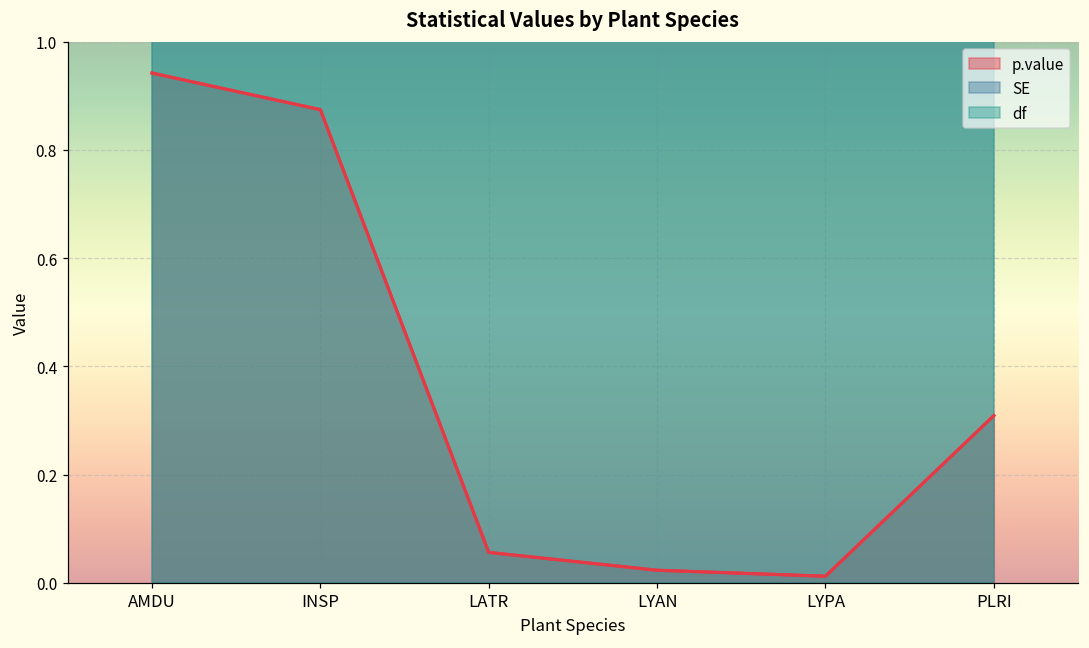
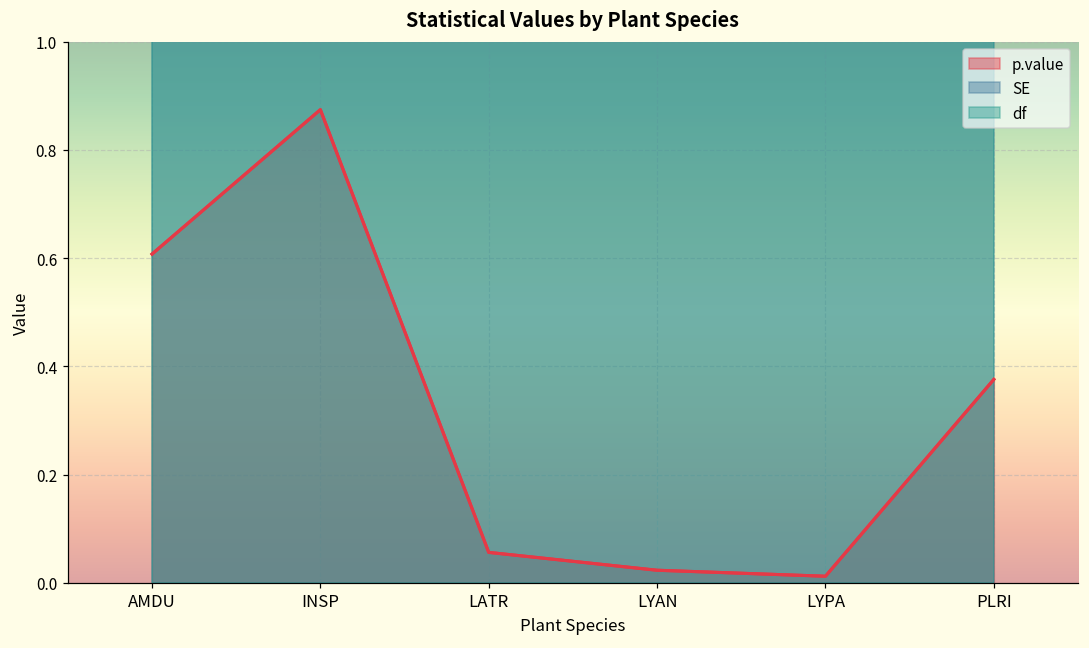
  {
    "p.value": {
-     "AMDU": 0.94,
+     "AMDU": 0.61,
      "INSP": 0.87,
      "LATR": 0.06,
      "LYAN": 0.02,
      "LYPA": 0.01,
-     "PLRI": 0.31
+     "PLRI": 0.38
    }
  }
